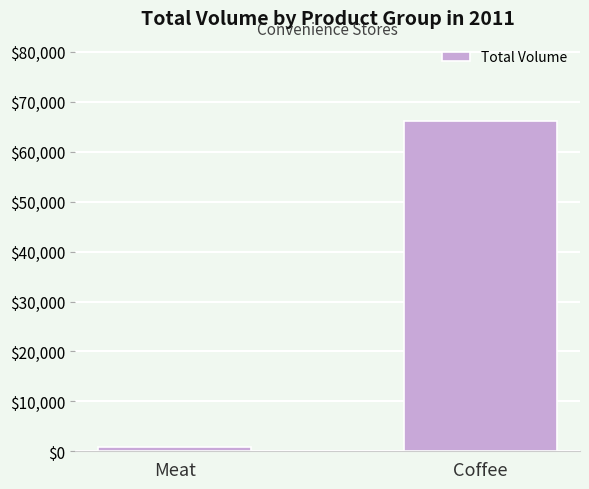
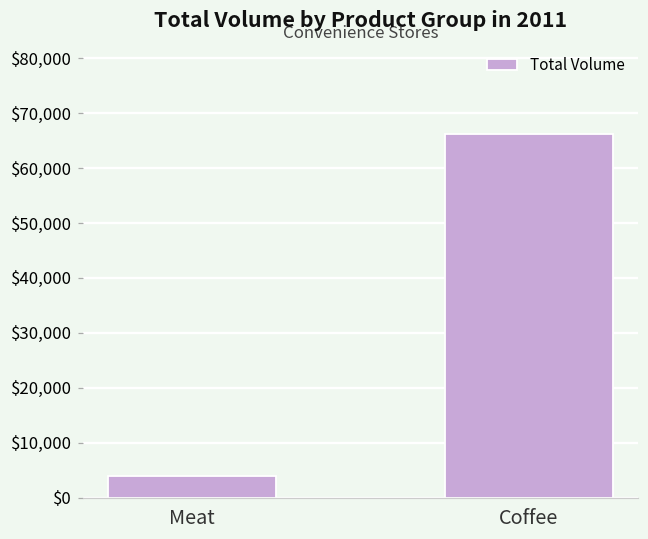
  {
-   "Meat": "$1,000",
+   "Meat": "$4,000",
    "Coffee": "$66,000"
  }
